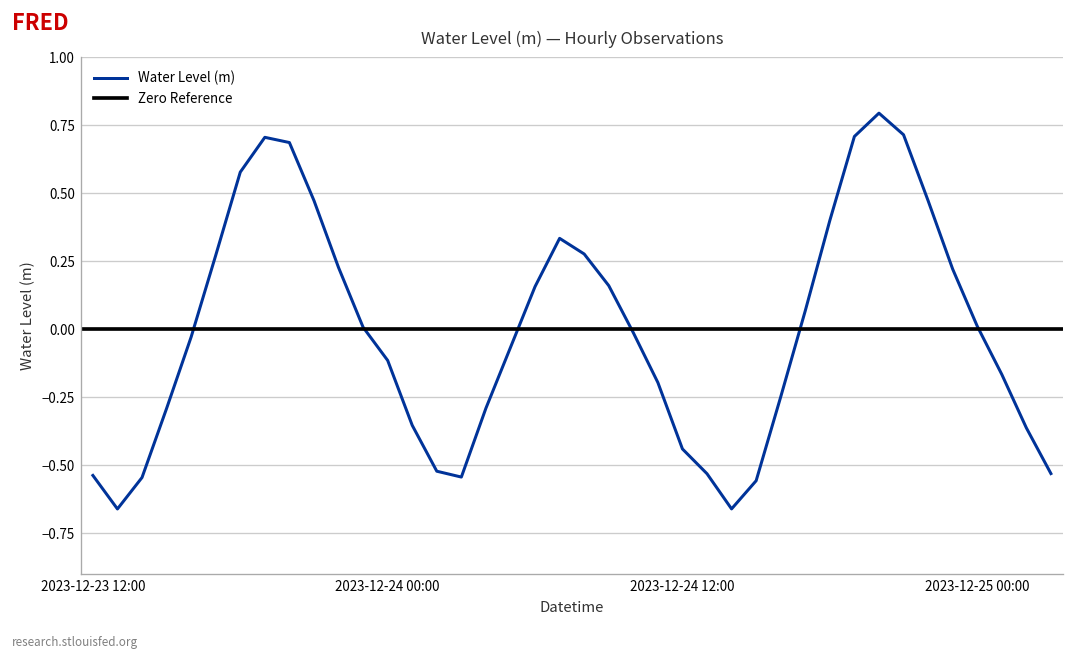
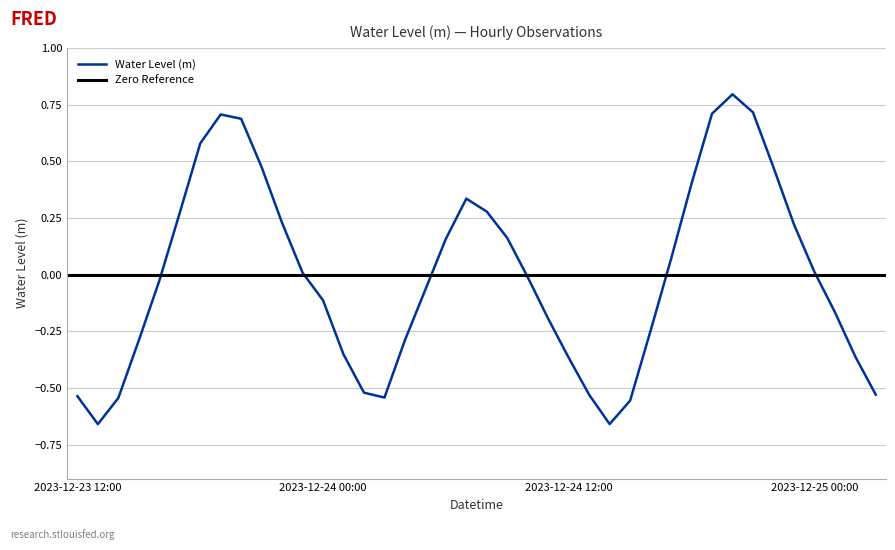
  {
    "2023-12-23 12:00": -0.54,
    "2023-12-24 00:00": -0.11,
-   "2023-12-24 12:00": -0.44,
+   "2023-12-24 12:00": -0.37,
    "2023-12-25 00:00": 0.01
  }
